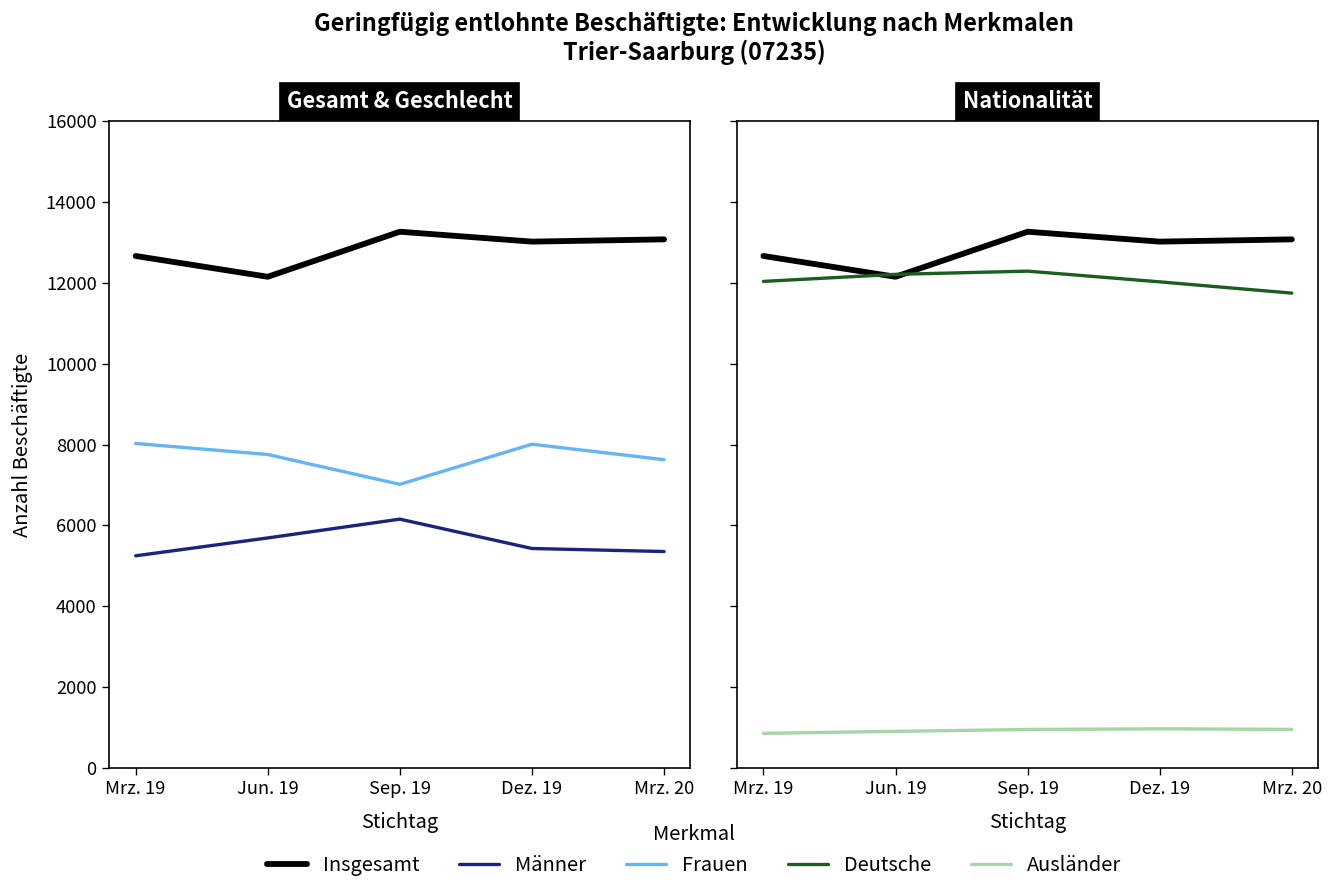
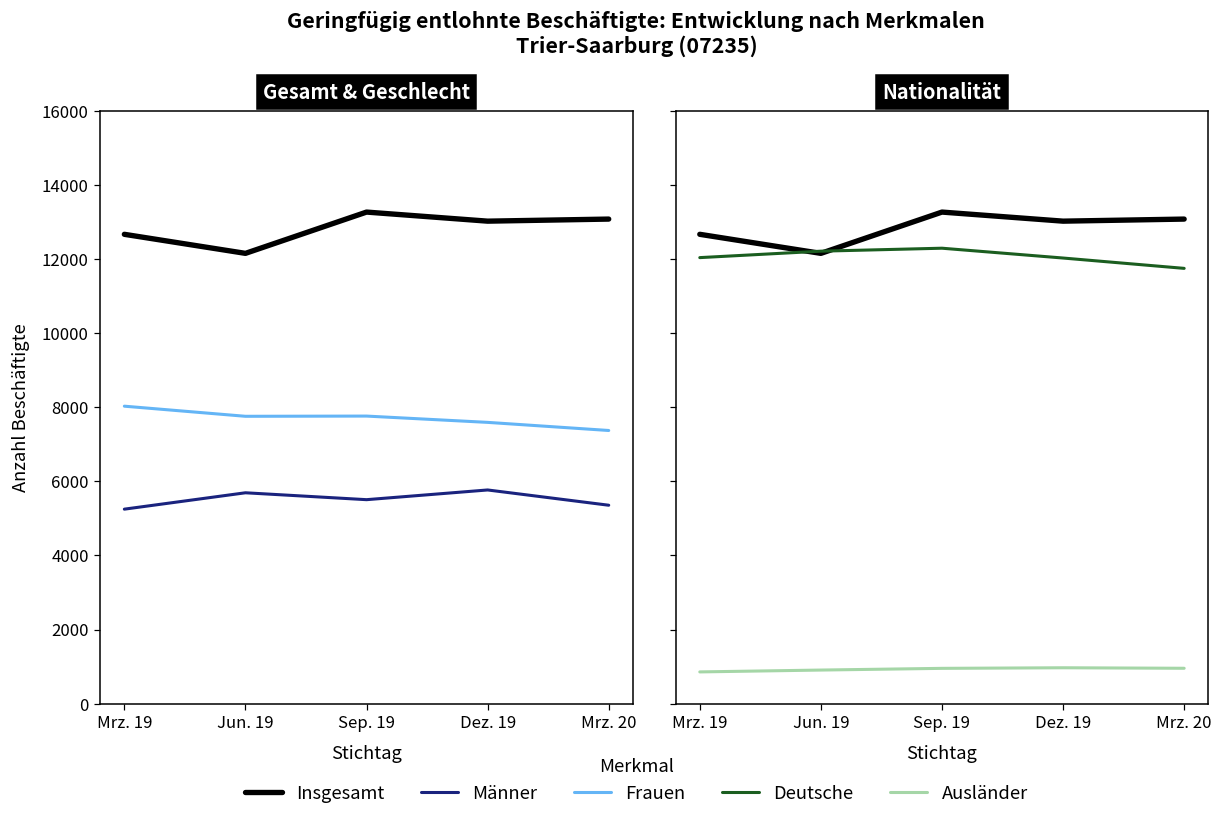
  {
    "Gesamt & Geschlecht": {
      "Insgesamt": {
        "Mrz. 19": 12700,
        "Jun. 19": 12200,
        "Sep. 19": 13300,
        "Dez. 19": 13000,
        "Mrz. 20": 13100
      },
      "Männer": {
        "Mrz. 19": 5200,
        "Jun. 19": 5700,
-       "Sep. 19": 6200,
-       "Dez. 19": 5400,
+       "Sep. 19": 5500,
+       "Dez. 19": 5800,
        "Mrz. 20": 5400
      },
      "Frauen": {
        "Mrz. 19": 8000,
        "Jun. 19": 7800,
-       "Sep. 19": 7000,
-       "Dez. 19": 8000,
-       "Mrz. 20": 7600
+       "Sep. 19": 7800,
+       "Dez. 19": 7600,
+       "Mrz. 20": 7400
      }
    }
  }
